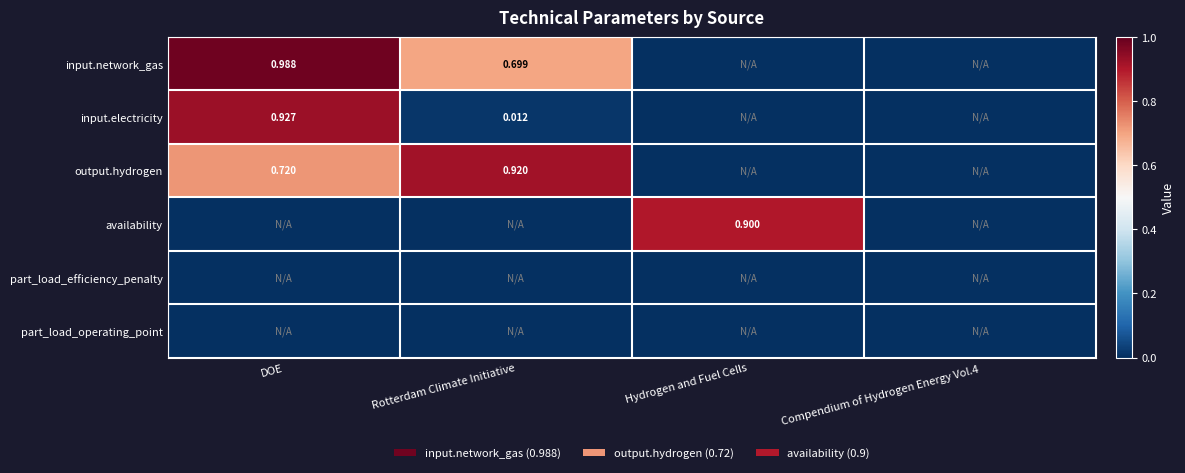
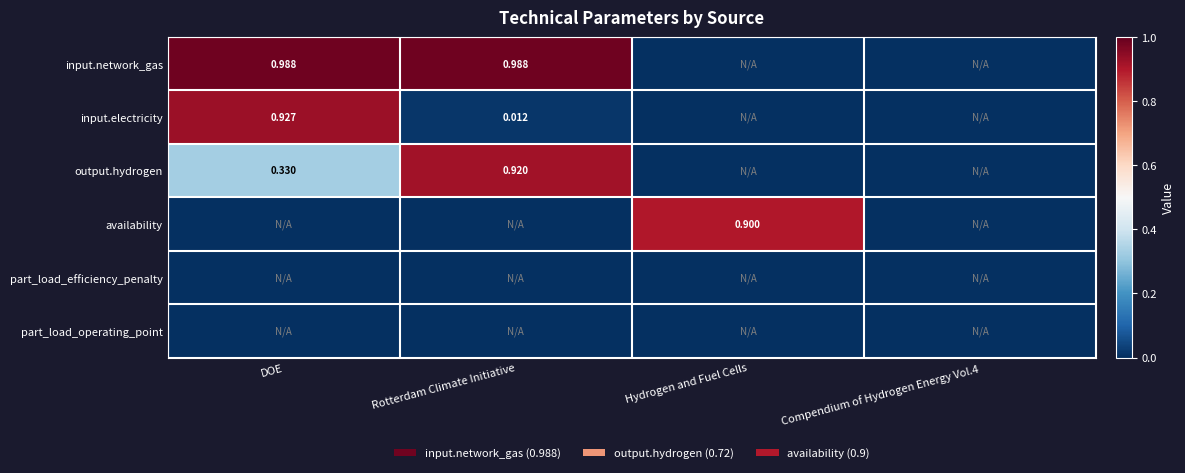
  {
    "input.network_gas": {
      "DOE": 0.988,
-     "Rotterdam Climate Initiative": 0.699
+     "Rotterdam Climate Initiative": 0.988
    },
    "input.electricity": {
      "DOE": 0.927,
      "Rotterdam Climate Initiative": 0.012
    },
    "output.hydrogen": {
-     "DOE": 0.720,
+     "DOE": 0.330,
      "Rotterdam Climate Initiative": 0.920
    },
    "availability": {
      "Hydrogen and Fuel Cells": 0.900
    }
  }
